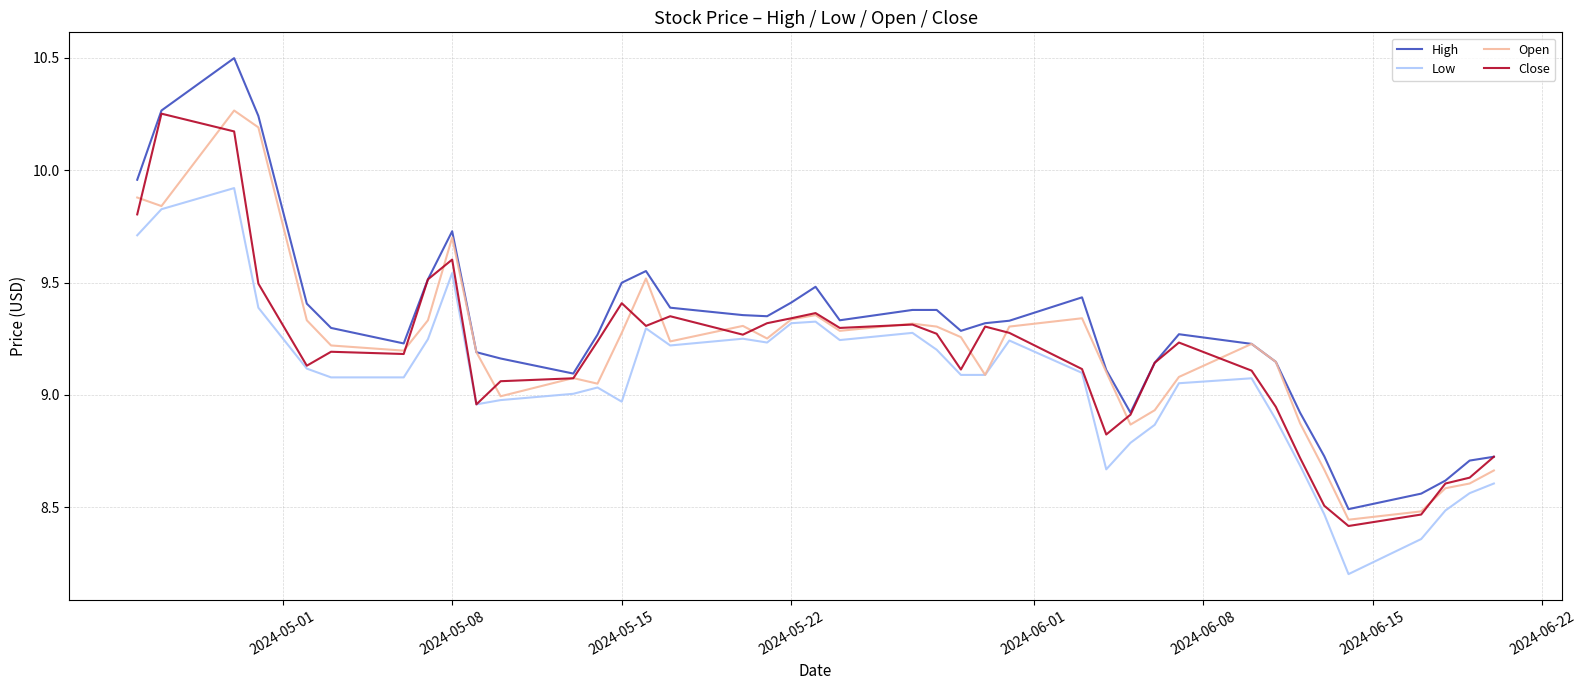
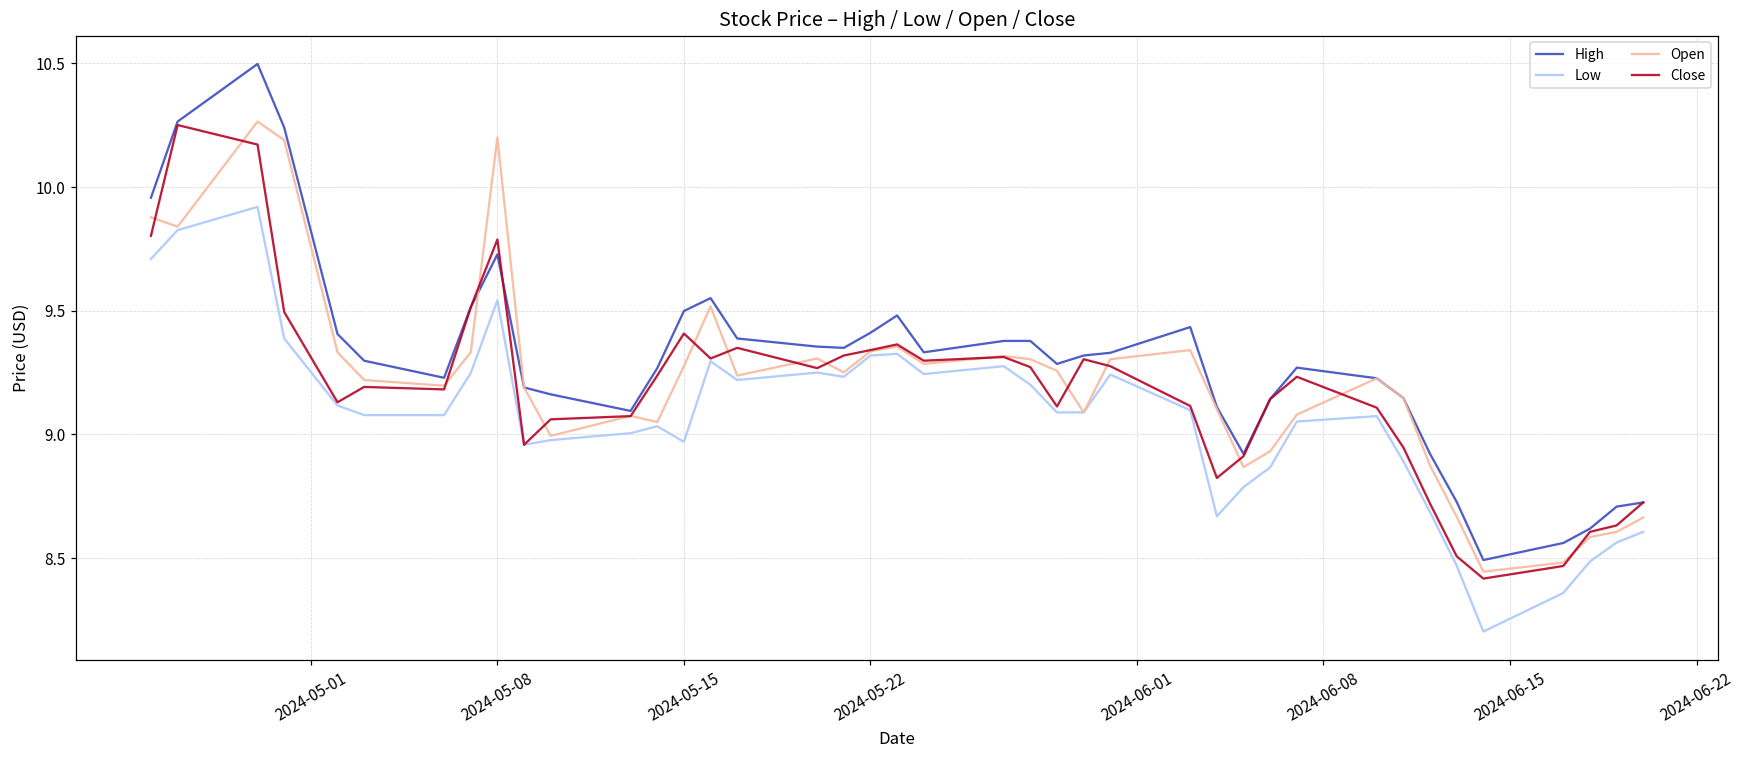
  {
    "High": {
      "2024-05-08": 9.73,
      "2024-05-15": 9.50,
      "2024-05-22": 9.41
    },
    "Low": {
      "2024-05-08": 9.54,
      "2024-05-15": 8.97,
      "2024-05-22": 9.32
    },
    "Open": {
-     "2024-05-08": 9.7,
+     "2024-05-08": 10.2,
      "2024-05-15": 9.28
    },
    "Close": {
-     "2024-05-08": 9.60,
+     "2024-05-08": 9.79,
      "2024-05-15": 9.41
    }
  }
